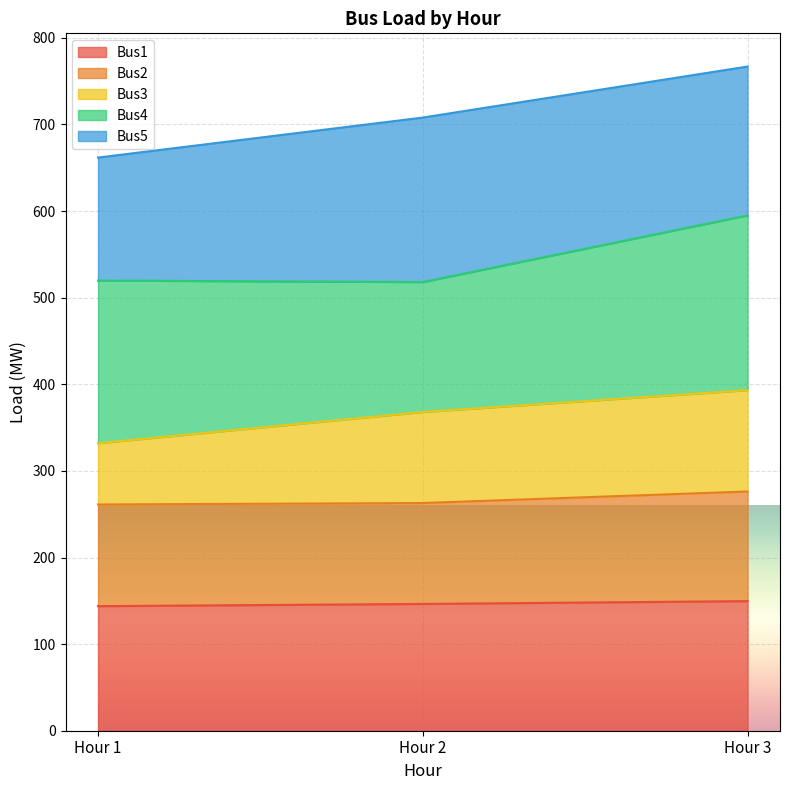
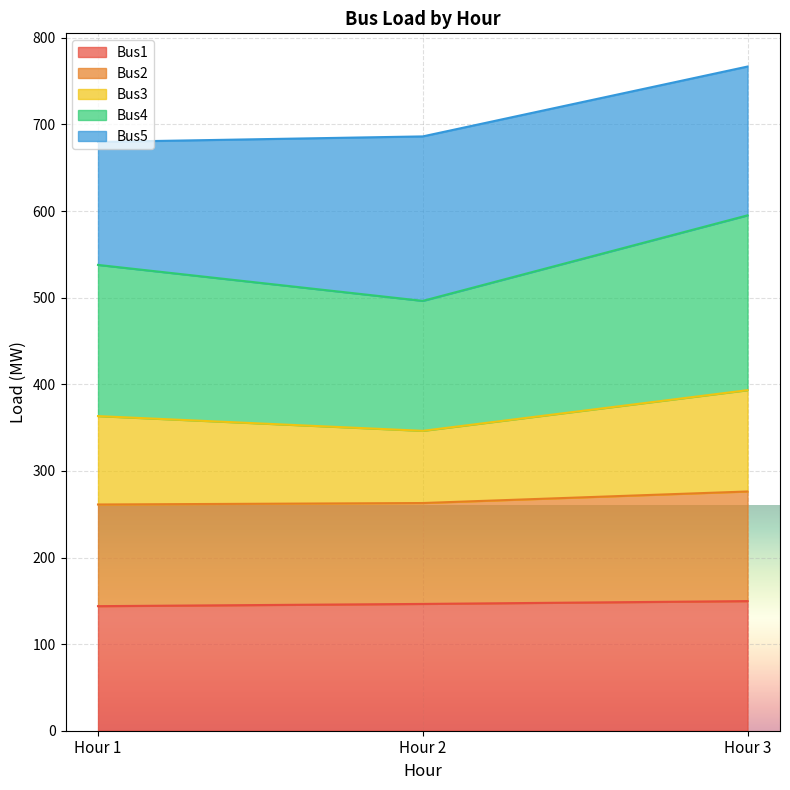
  {
    "Bus3": {
-     "Hour 1": 70,
-     "Hour 2": 110,
+     "Hour 1": 100,
+     "Hour 2": 80,
      "Hour 3": 120
    },
    "Bus4": {
-     "Hour 1": 190,
+     "Hour 1": 170,
      "Hour 2": 150,
      "Hour 3": 200
    },
    "Bus5": {
      "Hour 2": 190,
      "Hour 3": 170
    }
  }
